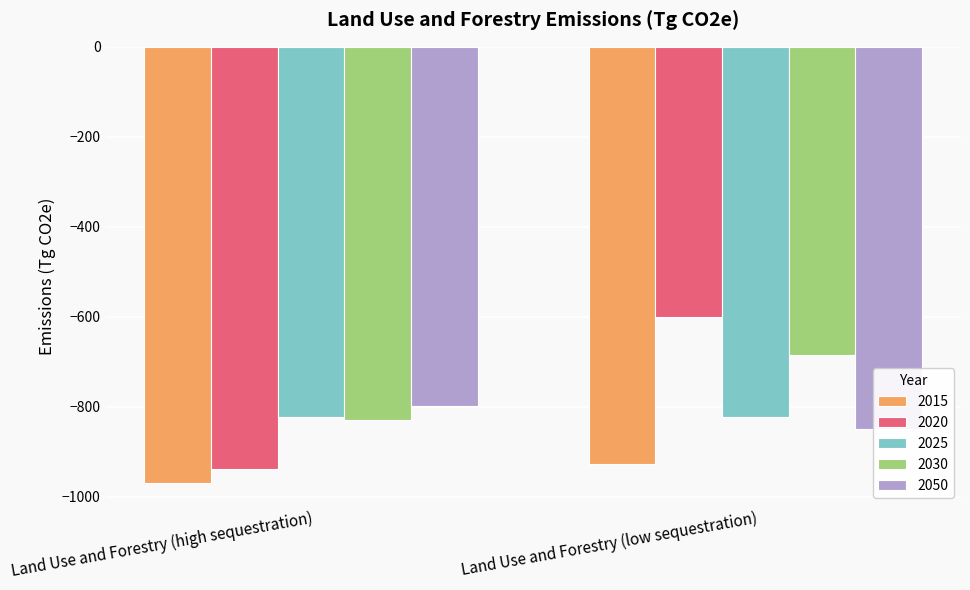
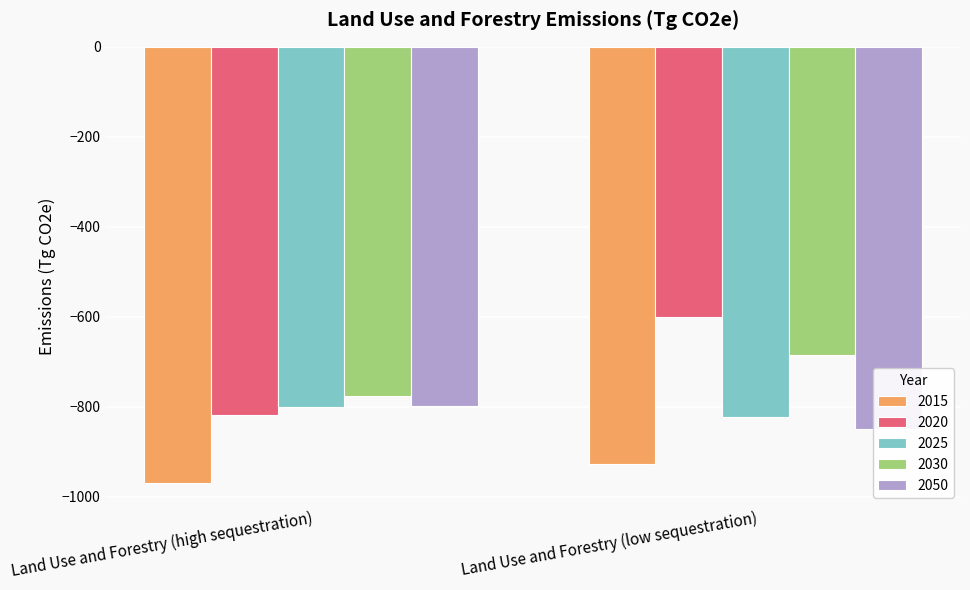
  {
    "2015": {
      "Land Use and Forestry (high sequestration)": -970,
      "Land Use and Forestry (low sequestration)": -930
    },
    "2020": {
-     "Land Use and Forestry (high sequestration)": -940,
+     "Land Use and Forestry (high sequestration)": -820,
      "Land Use and Forestry (low sequestration)": -600
    },
    "2025": {
-     "Land Use and Forestry (high sequestration)": -820,
+     "Land Use and Forestry (high sequestration)": -800,
      "Land Use and Forestry (low sequestration)": -820
    },
    "2030": {
-     "Land Use and Forestry (high sequestration)": -830,
+     "Land Use and Forestry (high sequestration)": -780,
      "Land Use and Forestry (low sequestration)": -690
    },
    "2050": {
      "Land Use and Forestry (high sequestration)": -800
    }
  }
